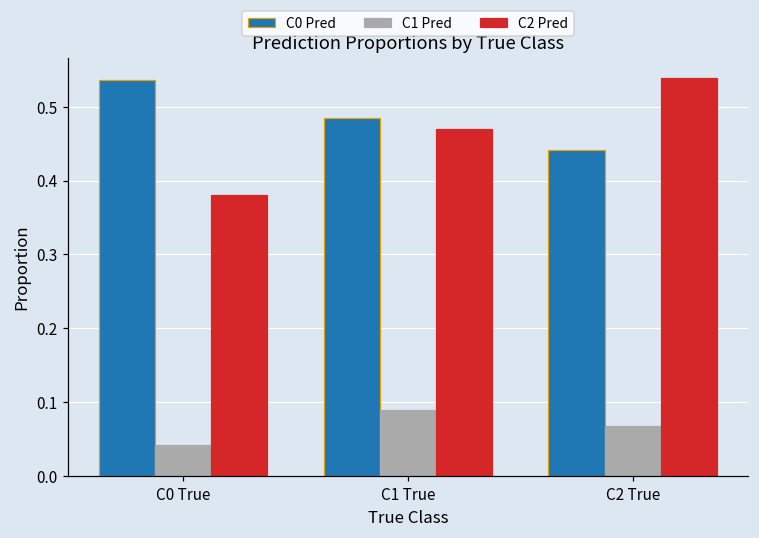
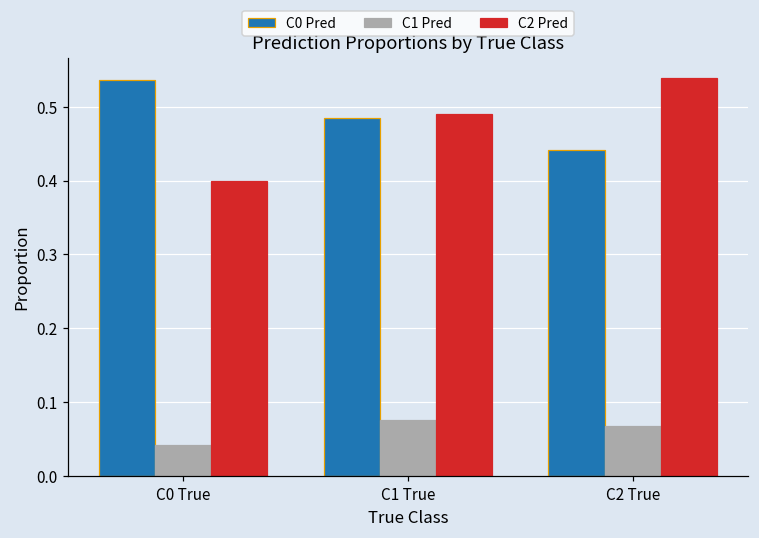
  {
    "C0 Pred": {
      "C0 True": 0.54,
      "C1 True": 0.49,
      "C2 True": 0.44
    },
    "C1 Pred": {
      "C0 True": 0.04,
-     "C1 True": 0.09,
+     "C1 True": 0.08,
      "C2 True": 0.07
    },
    "C2 Pred": {
-     "C0 True": 0.38,
-     "C1 True": 0.47,
+     "C0 True": 0.40,
+     "C1 True": 0.49,
      "C2 True": 0.54
    }
  }
